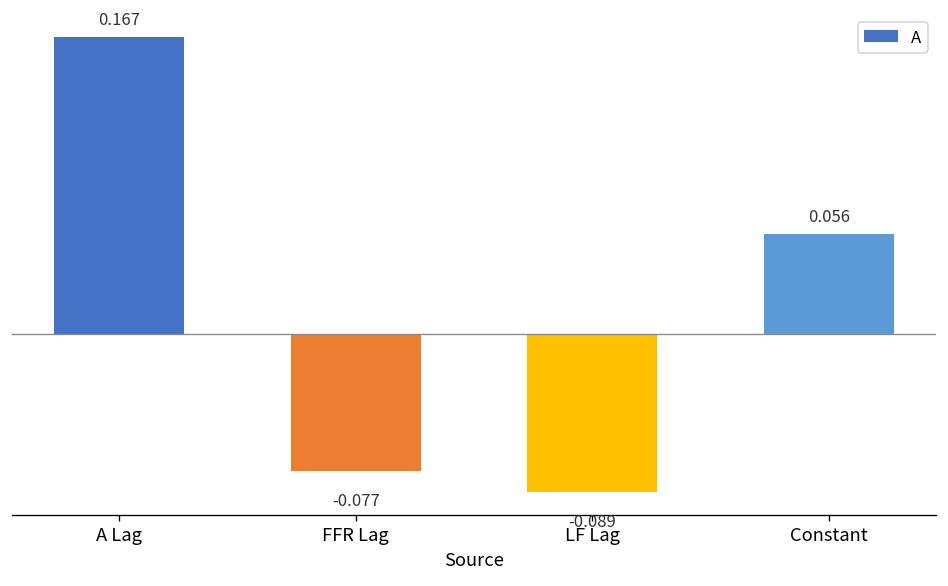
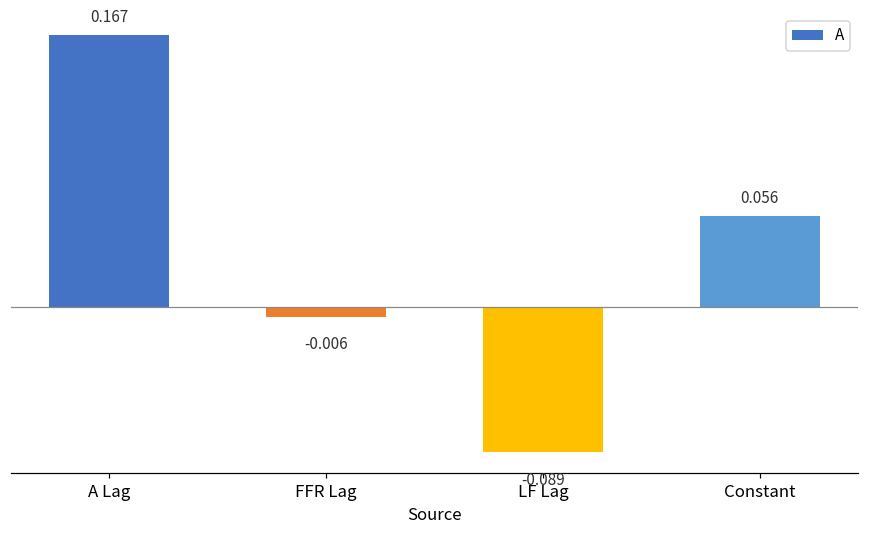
  {
    "A Lag": 0.167,
-   "FFR Lag": -0.077,
+   "FFR Lag": -0.006,
    "LF Lag": -0.089,
    "Constant": 0.056
  }
